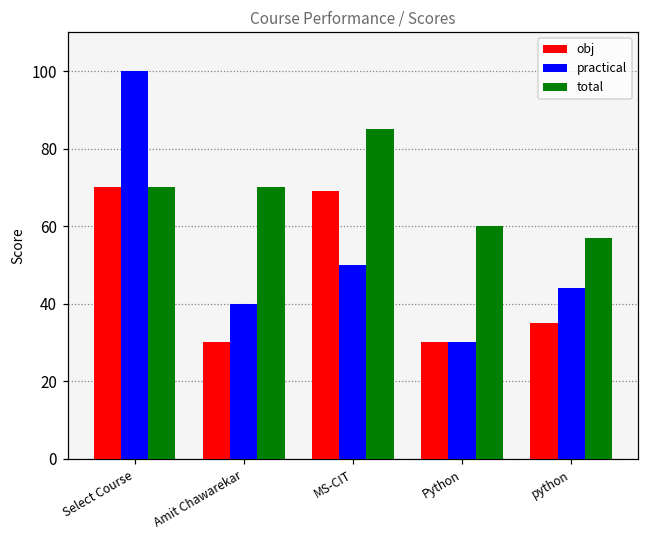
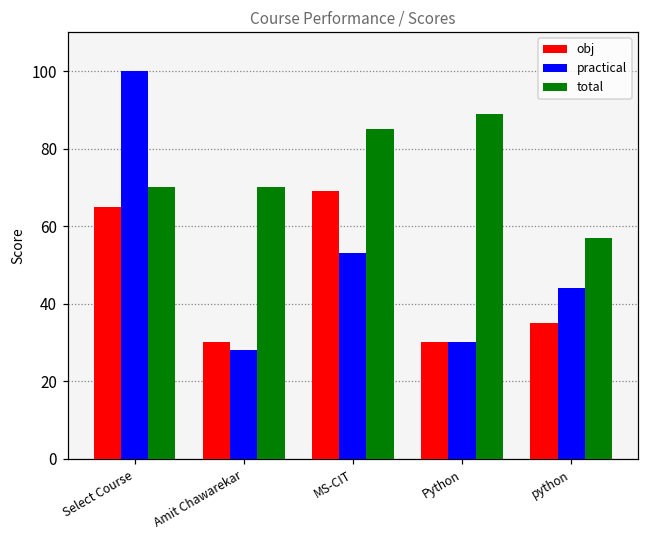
  {
    "obj": {
-     "Select Course": 70,
+     "Select Course": 65,
      "Amit Chawarekar": 30,
      "MS-CIT": 69,
      "Python": 30,
      "python": 35
    },
    "practical": {
      "Select Course": 100,
-     "Amit Chawarekar": 40,
-     "MS-CIT": 50,
+     "Amit Chawarekar": 28,
+     "MS-CIT": 53,
      "Python": 30,
      "python": 44
    },
    "total": {
      "Select Course": 70,
      "Amit Chawarekar": 70,
      "MS-CIT": 85,
-     "Python": 60,
+     "Python": 89,
      "python": 57
    }
  }
